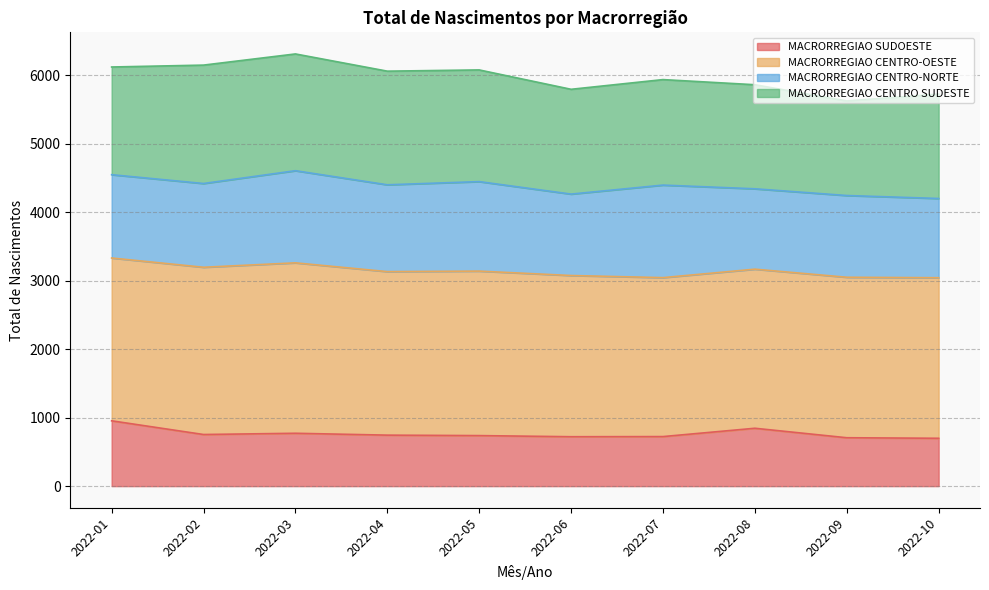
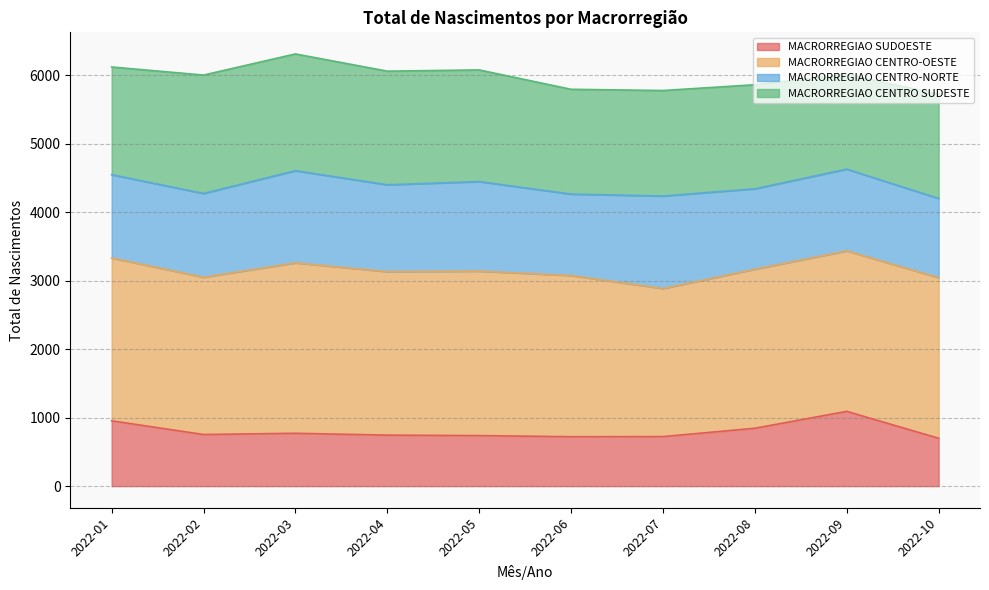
  {
    "MACRORREGIAO SUDOESTE": {
      "2022-01": 1000,
      "2022-02": 800,
      "2022-03": 800,
      "2022-04": 700,
      "2022-05": 700,
      "2022-06": 700,
      "2022-07": 700,
      "2022-08": 800,
-     "2022-09": 700,
+     "2022-09": 1100,
      "2022-10": 700
    },
    "MACRORREGIAO CENTRO-OESTE": {
      "2022-01": 2400,
-     "2022-02": 2400,
+     "2022-02": 2300,
      "2022-03": 2500,
      "2022-04": 2400,
      "2022-05": 2400,
      "2022-06": 2400,
-     "2022-07": 2300,
+     "2022-07": 2200,
      "2022-08": 2300,
      "2022-09": 2300,
      "2022-10": 2300
    },
    "MACRORREGIAO CENTRO-NORTE": {
      "2022-01": 1200,
      "2022-02": 1200,
      "2022-03": 1300,
      "2022-04": 1300,
      "2022-05": 1300,
      "2022-06": 1200,
      "2022-07": 1400,
      "2022-08": 1200,
      "2022-09": 1200,
      "2022-10": 1200
    },
    "MACRORREGIAO CENTRO SUDESTE": {
      "2022-01": 1600,
      "2022-02": 1700,
      "2022-03": 1700,
      "2022-04": 1700,
      "2022-05": 1600,
      "2022-06": 1500,
      "2022-07": 1500
    }
  }
